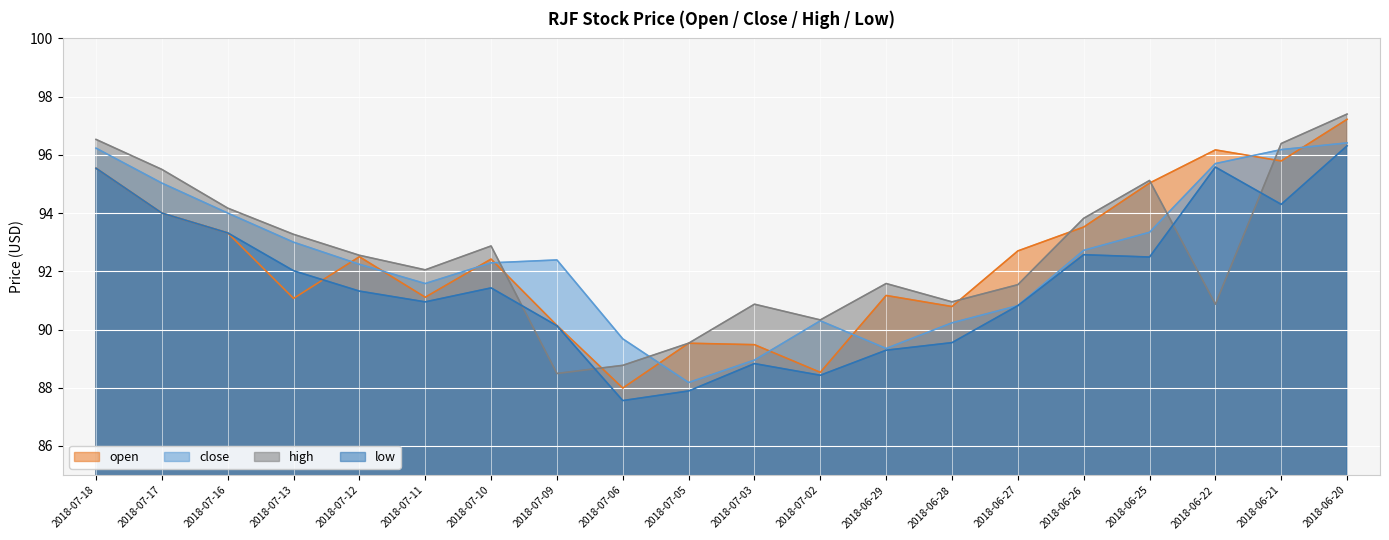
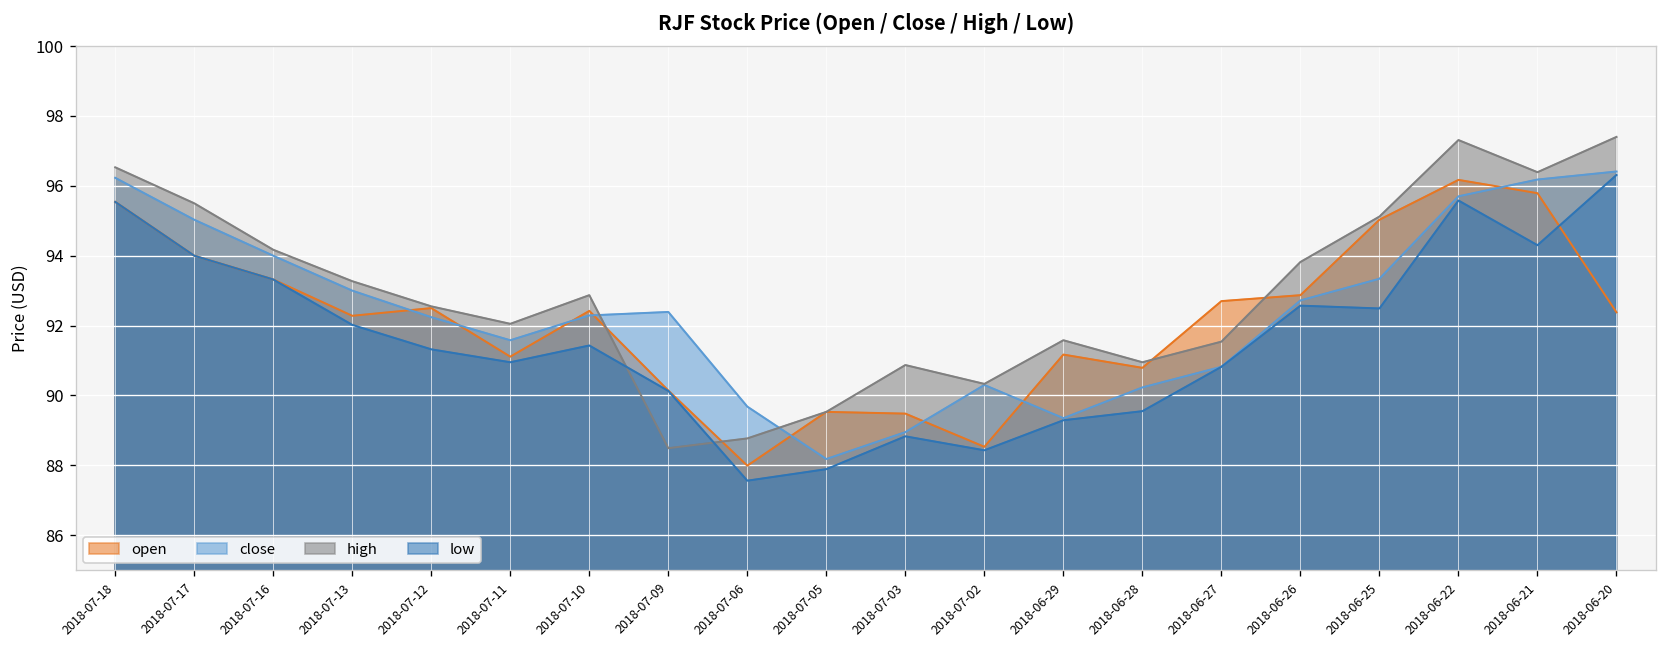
  {
    "open": {
-     "2018-07-13": 91.1,
+     "2018-07-13": 92.3,
      "2018-07-11": 91.1,
      "2018-07-10": 92.4,
      "2018-07-06": 88.0,
      "2018-07-03": 89.5,
      "2018-07-02": 88.5,
      "2018-06-29": 91.2,
      "2018-06-28": 90.8,
      "2018-06-27": 92.7,
-     "2018-06-26": 93.5,
+     "2018-06-26": 92.9,
      "2018-06-25": 95.0,
      "2018-06-22": 96.2,
      "2018-06-21": 95.8,
-     "2018-06-20": 97.2
+     "2018-06-20": 92.4
    },
    "high": {
      "2018-07-18": 96.5,
      "2018-07-17": 95.5,
      "2018-07-16": 94.2,
      "2018-07-13": 93.3,
      "2018-07-11": 92.1,
      "2018-07-10": 92.9,
      "2018-07-09": 88.5,
      "2018-07-06": 88.8,
      "2018-07-03": 90.9,
      "2018-06-29": 91.6,
      "2018-06-28": 91.0,
      "2018-06-27": 91.5,
      "2018-06-26": 93.8,
      "2018-06-25": 95.1,
-     "2018-06-22": 90.9,
+     "2018-06-22": 97.3,
      "2018-06-21": 96.4,
      "2018-06-20": 97.4
    }
  }
